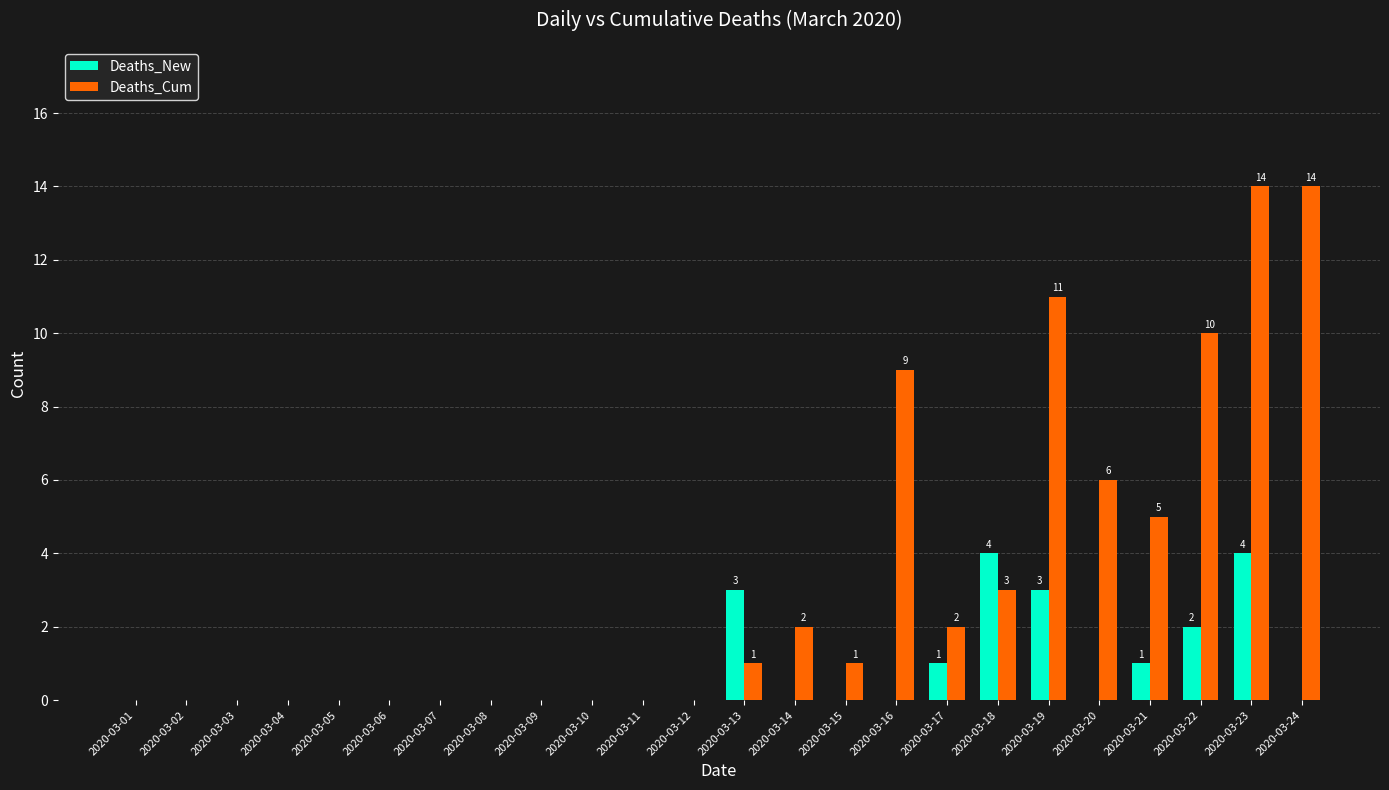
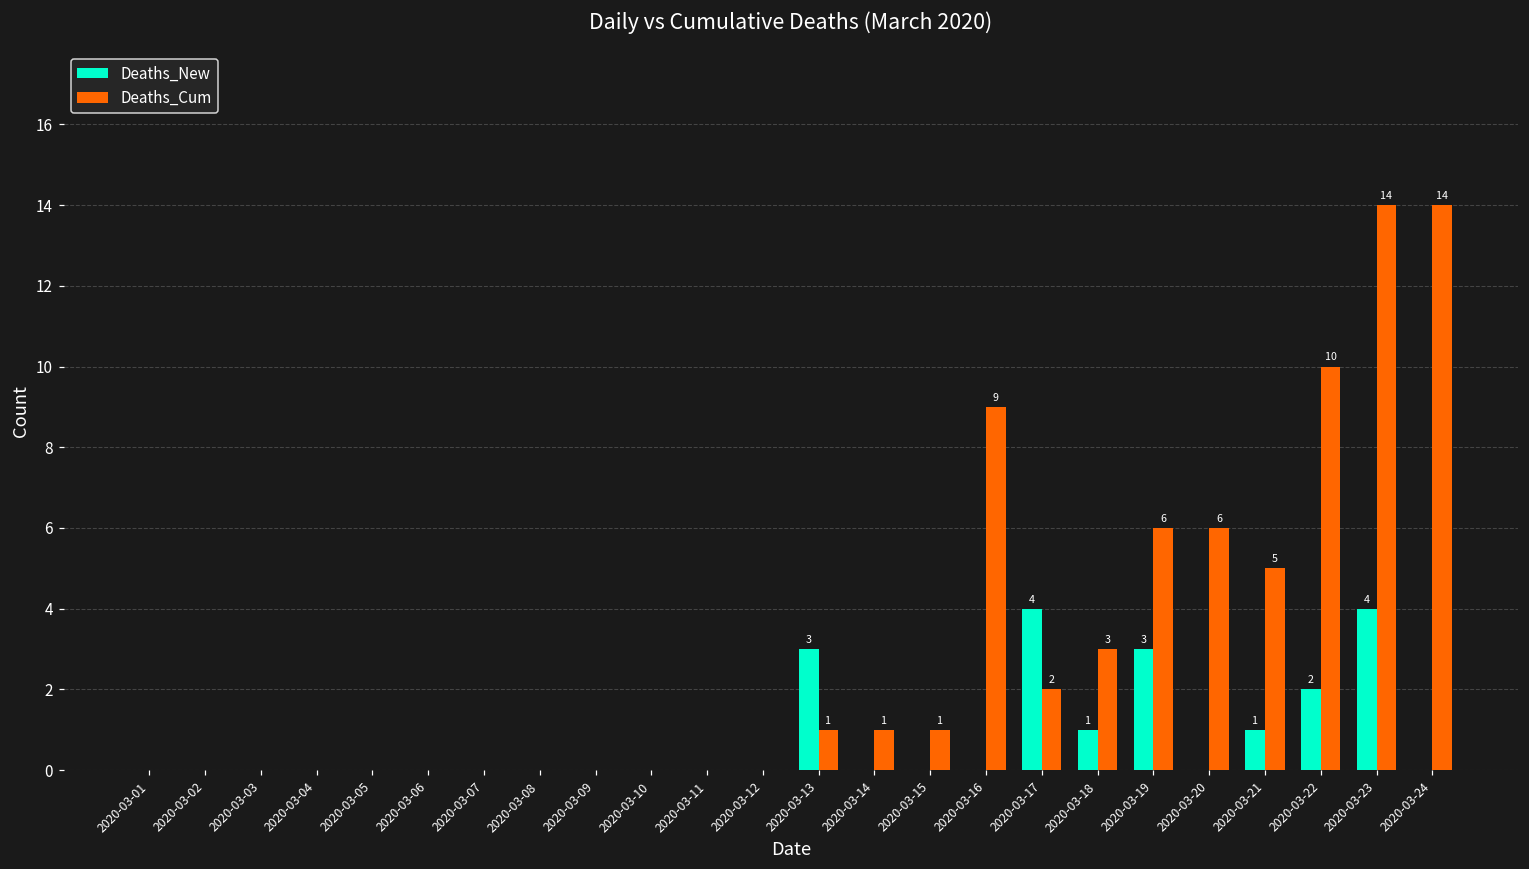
  {
    "Deaths_New": {
      "2020-03-13": 3,
-     "2020-03-17": 1,
-     "2020-03-18": 4,
+     "2020-03-17": 4,
+     "2020-03-18": 1,
      "2020-03-19": 3,
      "2020-03-21": 1,
      "2020-03-22": 2,
      "2020-03-23": 4
    },
    "Deaths_Cum": {
      "2020-03-13": 1,
-     "2020-03-14": 2,
+     "2020-03-14": 1,
      "2020-03-15": 1,
      "2020-03-16": 9,
      "2020-03-17": 2,
      "2020-03-18": 3,
-     "2020-03-19": 11,
+     "2020-03-19": 6,
      "2020-03-20": 6,
      "2020-03-21": 5,
      "2020-03-22": 10,
      "2020-03-23": 14,
      "2020-03-24": 14
    }
  }
